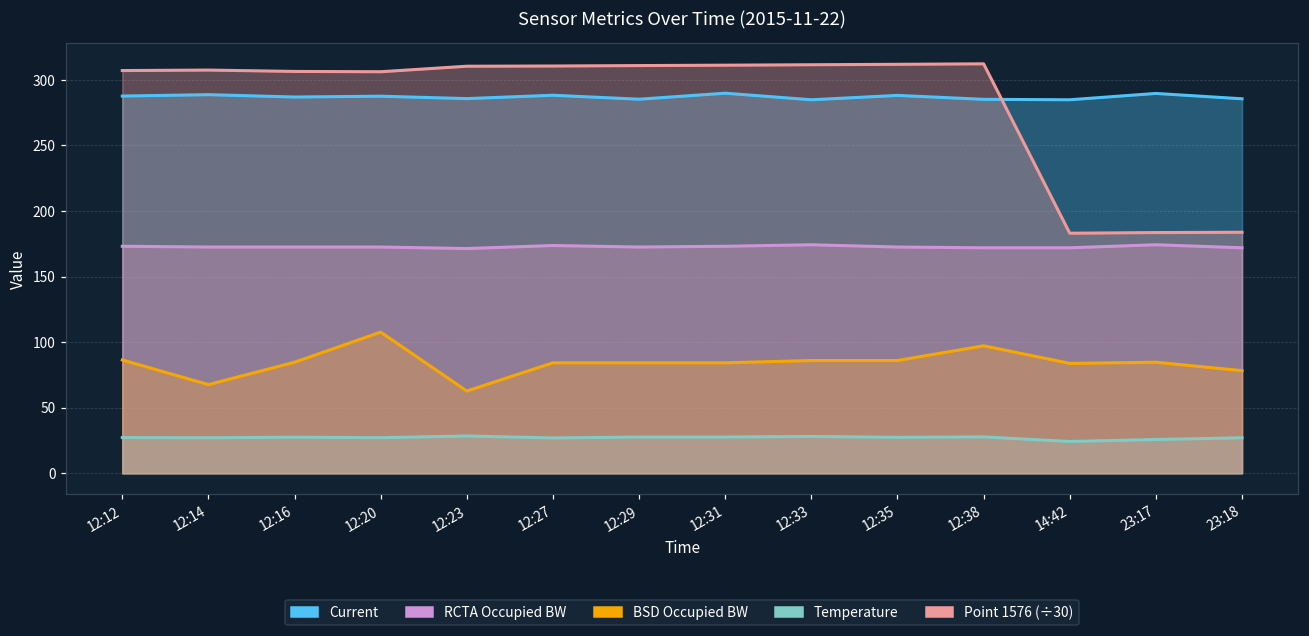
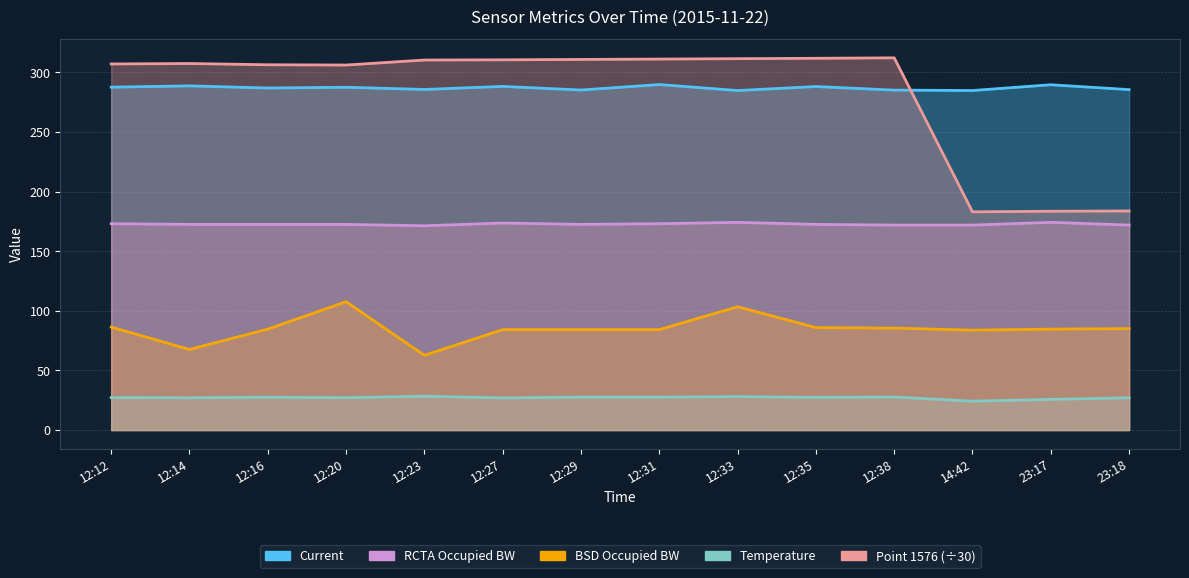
  {
    "BSD Occupied BW": {
      "12:12": 86,
      "12:14": 68,
      "12:16": 85,
      "12:20": 108,
      "12:23": 63,
      "12:27": 84,
      "12:29": 84,
      "12:31": 84,
-     "12:33": 86,
+     "12:33": 103,
      "12:35": 86,
-     "12:38": 97,
+     "12:38": 86,
      "14:42": 84,
      "23:17": 85,
-     "23:18": 78
+     "23:18": 85
    }
  }
